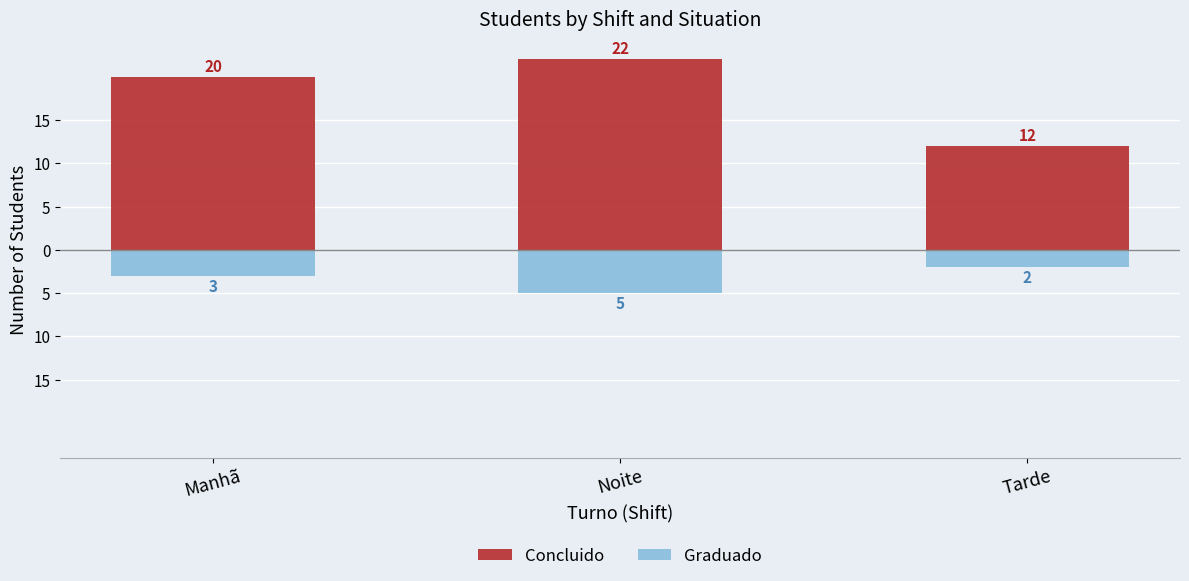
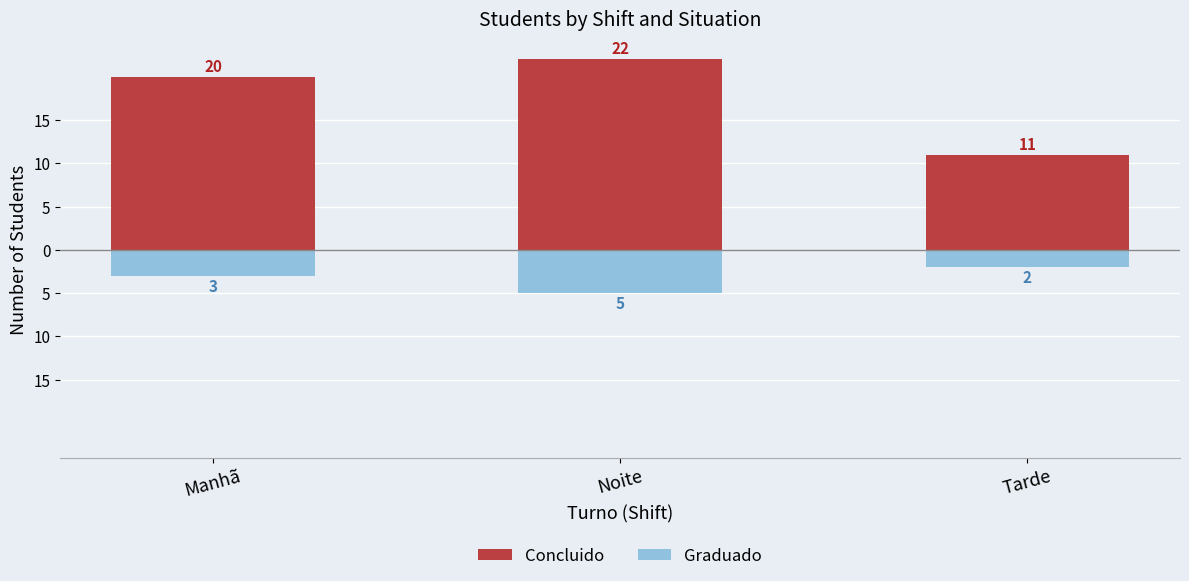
  {
    "Concluido": {
      "Manhã": 20,
      "Noite": 22,
-     "Tarde": 12
+     "Tarde": 11
    }
  }
